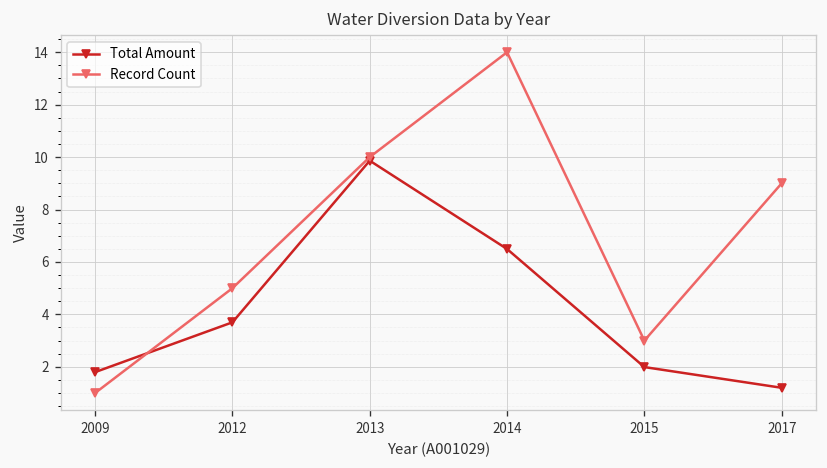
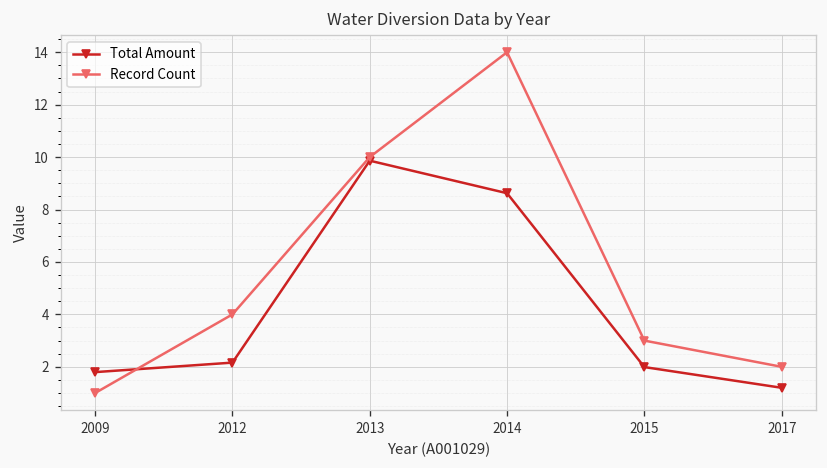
  {
    "Total Amount": {
      "2009": 1.8,
-     "2012": 3.7,
+     "2012": 2.2,
      "2013": 9.9,
-     "2014": 6.5,
+     "2014": 8.6,
      "2015": 2.0,
      "2017": 1.2
    },
    "Record Count": {
      "2009": 1,
-     "2012": 5,
+     "2012": 4,
      "2013": 10,
      "2014": 14,
      "2015": 3,
-     "2017": 9
+     "2017": 2
    }
  }
